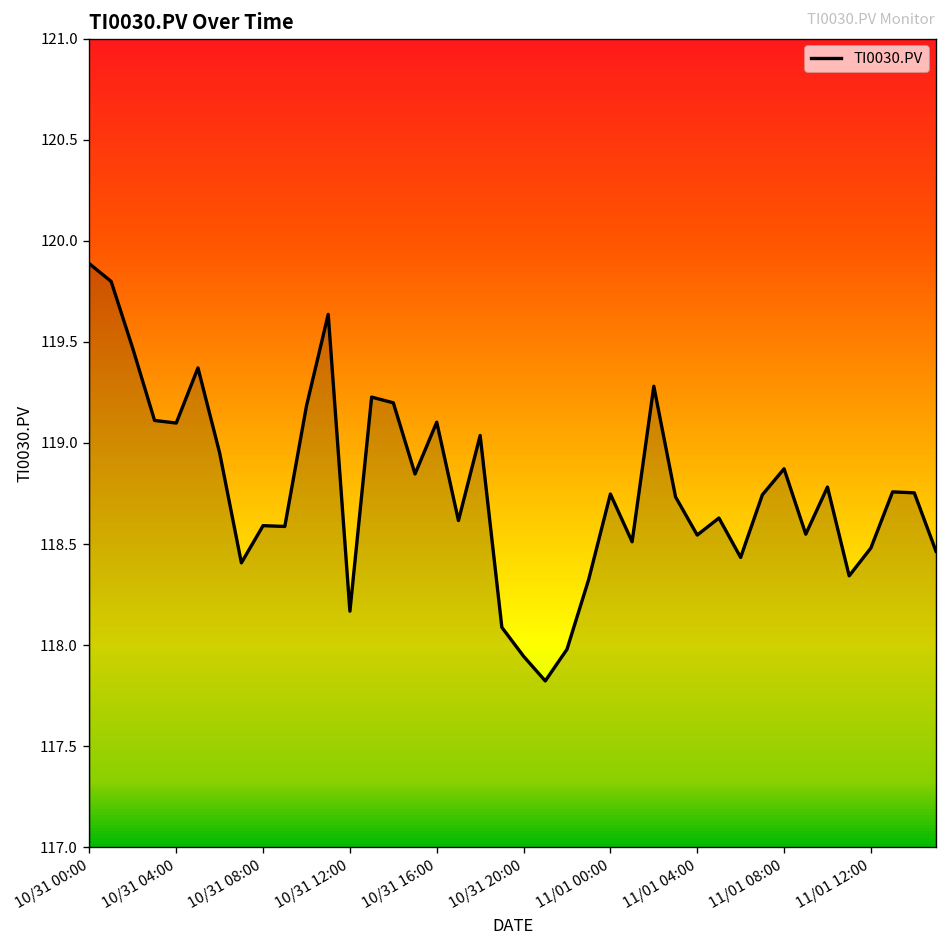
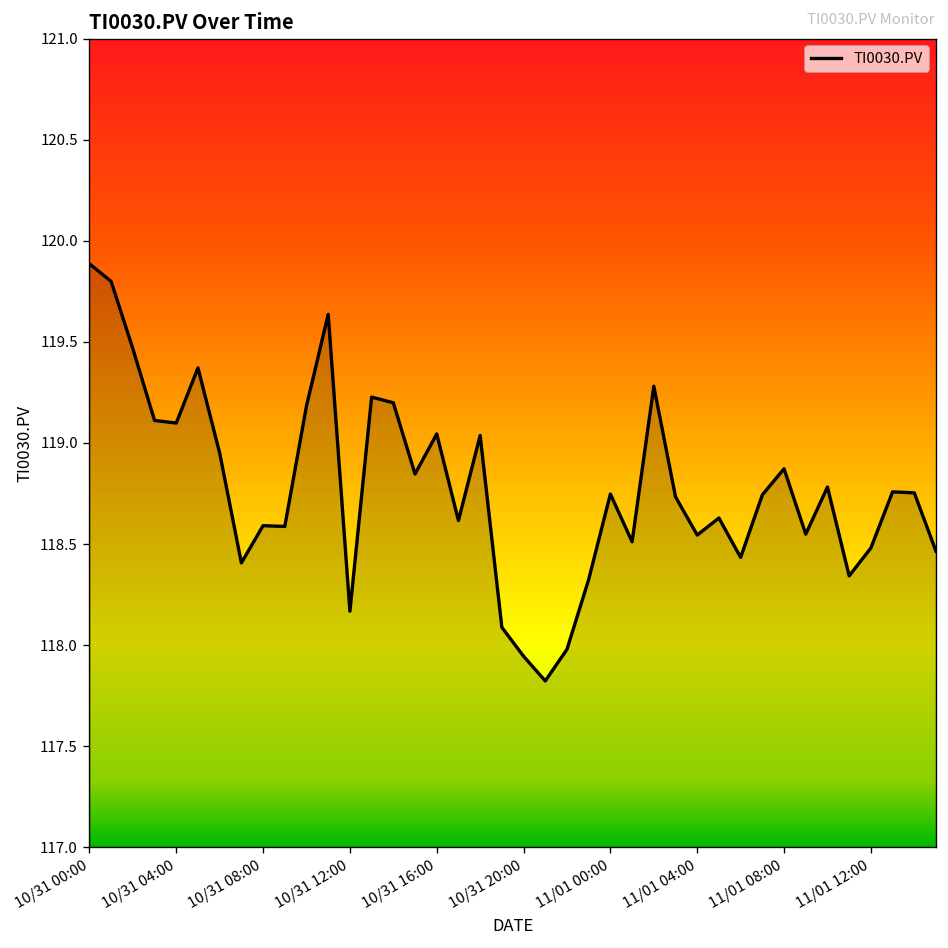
  {
    "10/31 00:00": 119.89,
    "10/31 04:00": 119.10,
    "10/31 08:00": 118.59,
    "10/31 12:00": 118.17,
-   "10/31 16:00": 119.10,
+   "10/31 16:00": 119.04,
    "10/31 20:00": 117.94,
    "11/01 00:00": 118.75,
    "11/01 04:00": 118.54,
    "11/01 08:00": 118.87,
    "11/01 12:00": 118.48
  }
